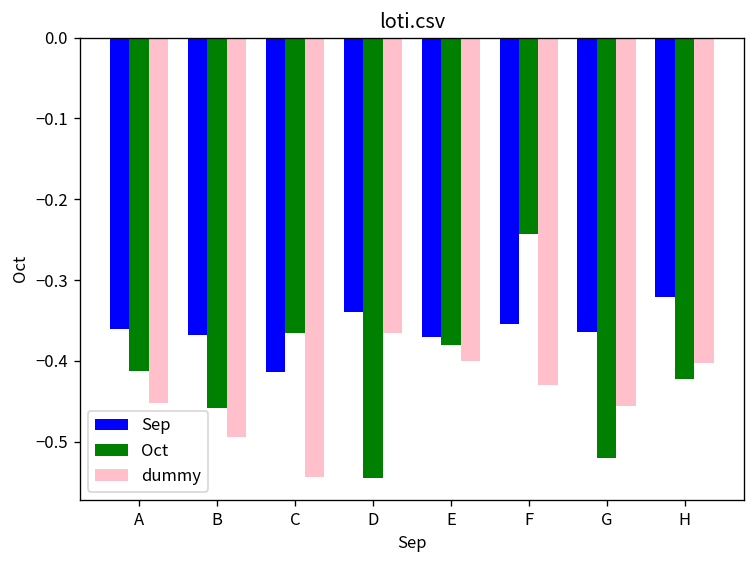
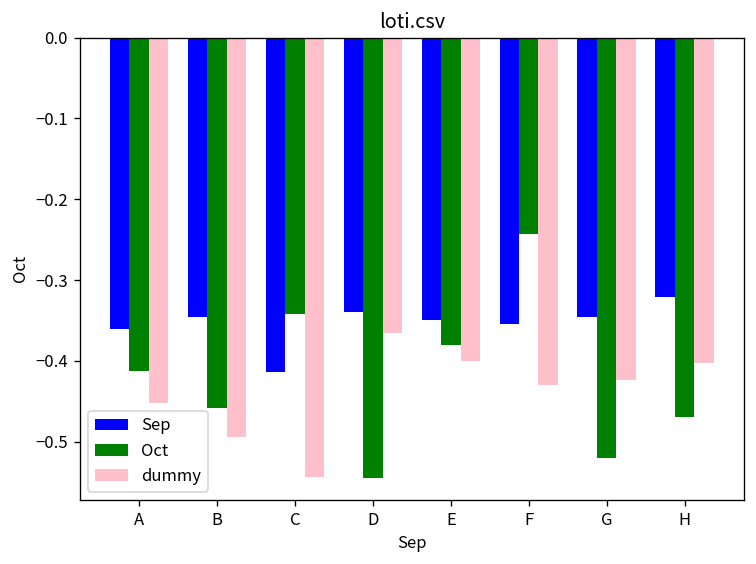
  {
    "Sep": {
      "A": -0.36,
-     "B": -0.37,
+     "B": -0.35,
      "C": -0.41,
      "D": -0.34,
-     "E": -0.37,
+     "E": -0.35,
      "F": -0.35,
-     "G": -0.36,
+     "G": -0.35,
      "H": -0.32
    },
    "Oct": {
      "A": -0.41,
      "B": -0.46,
-     "C": -0.37,
+     "C": -0.34,
      "D": -0.55,
      "E": -0.38,
      "F": -0.24,
      "G": -0.52,
-     "H": -0.42
+     "H": -0.47
    },
    "dummy": {
      "A": -0.45,
      "B": -0.49,
      "C": -0.54,
      "D": -0.37,
      "E": -0.40,
      "F": -0.43,
-     "G": -0.46,
+     "G": -0.42,
      "H": -0.40
    }
  }
